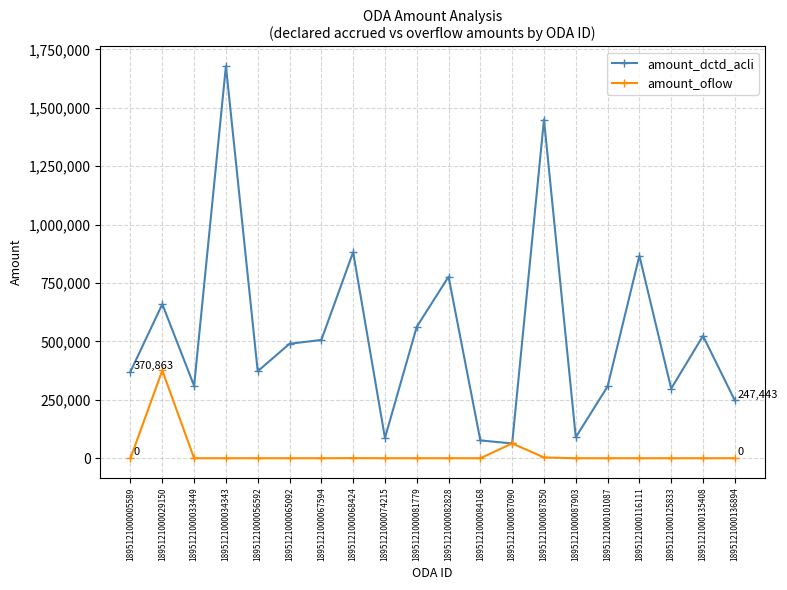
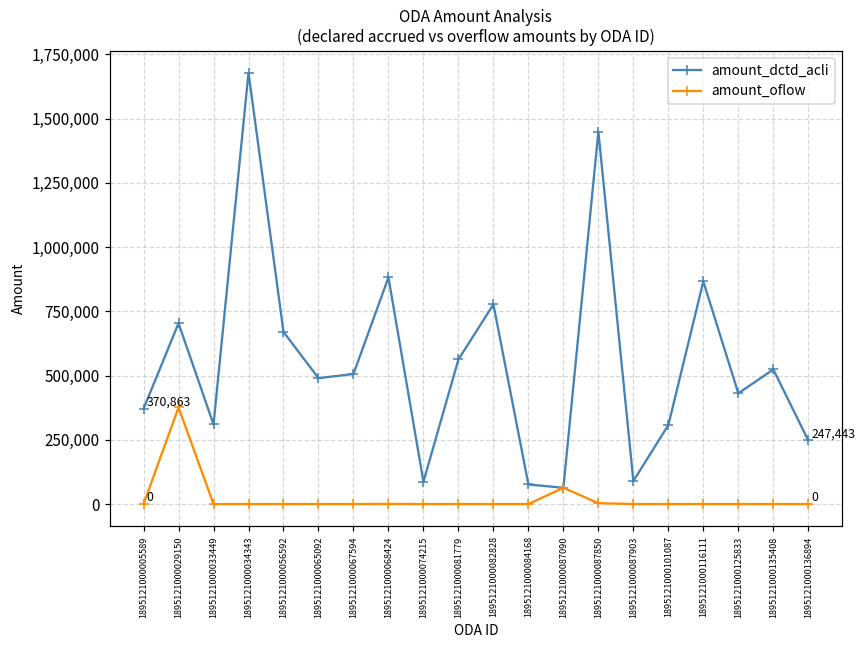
  {
    "amount_dctd_acli": {
-     "1895121000029150": "660,000",
+     "1895121000029150": "700,000",
      "1895121000033449": "310,000",
      "1895121000034343": "1,680,000",
-     "1895121000056592": "370,000",
+     "1895121000056592": "670,000",
      "1895121000065092": "490,000",
      "1895121000067594": "510,000",
      "1895121000068424": "880,000",
      "1895121000074215": "90,000",
      "1895121000081779": "560,000",
      "1895121000082828": "780,000",
      "1895121000084168": "80,000",
      "1895121000087850": "1,450,000",
      "1895121000087903": "90,000",
      "1895121000101087": "310,000",
      "1895121000116111": "870,000",
-     "1895121000125833": "300,000",
+     "1895121000125833": "430,000",
      "1895121000135408": "520,000"
    },
    "amount_oflow": {
      "1895121000005589": "0",
      "1895121000136894": "0"
    }
  }
